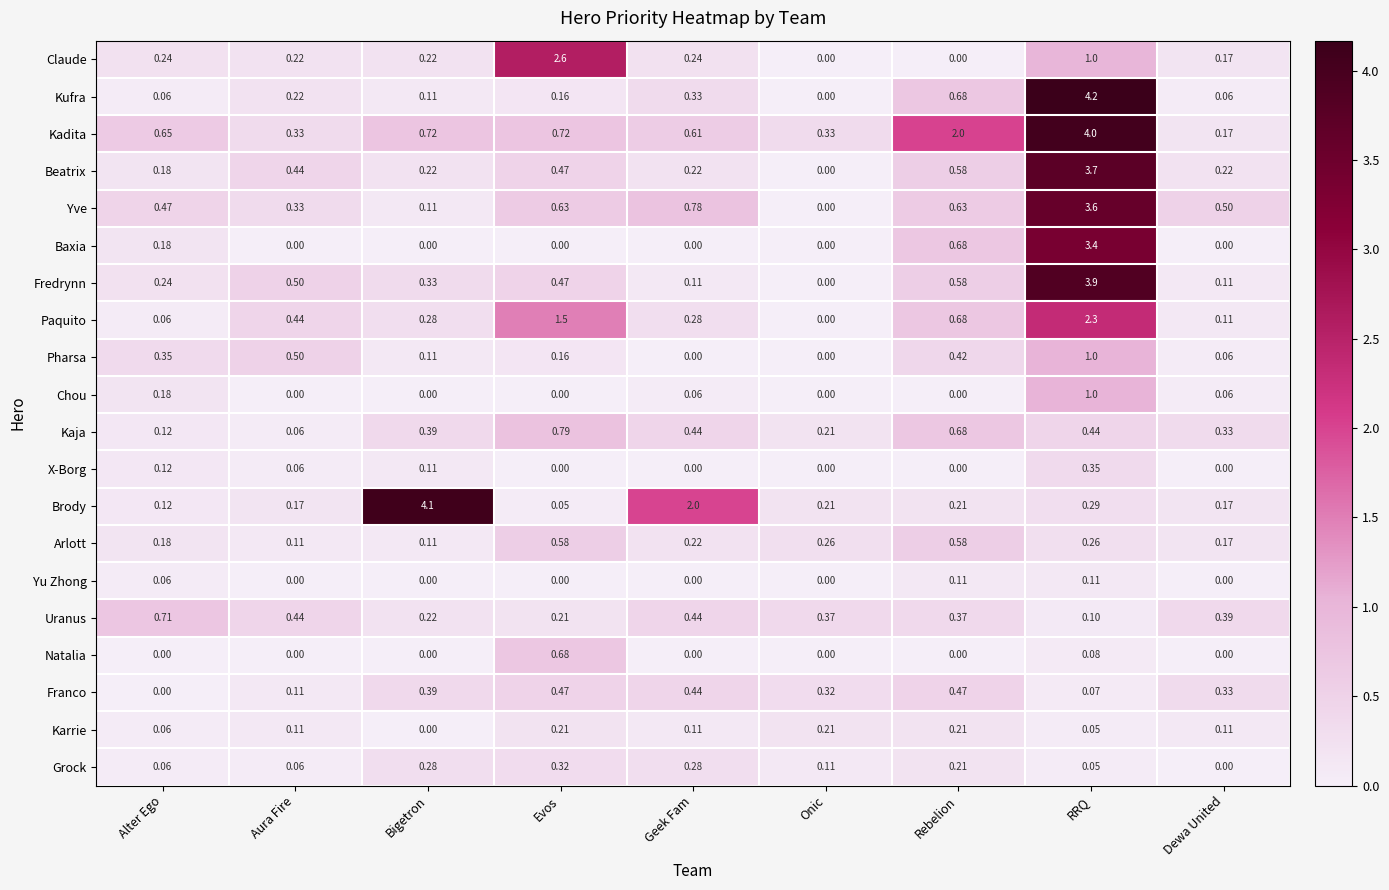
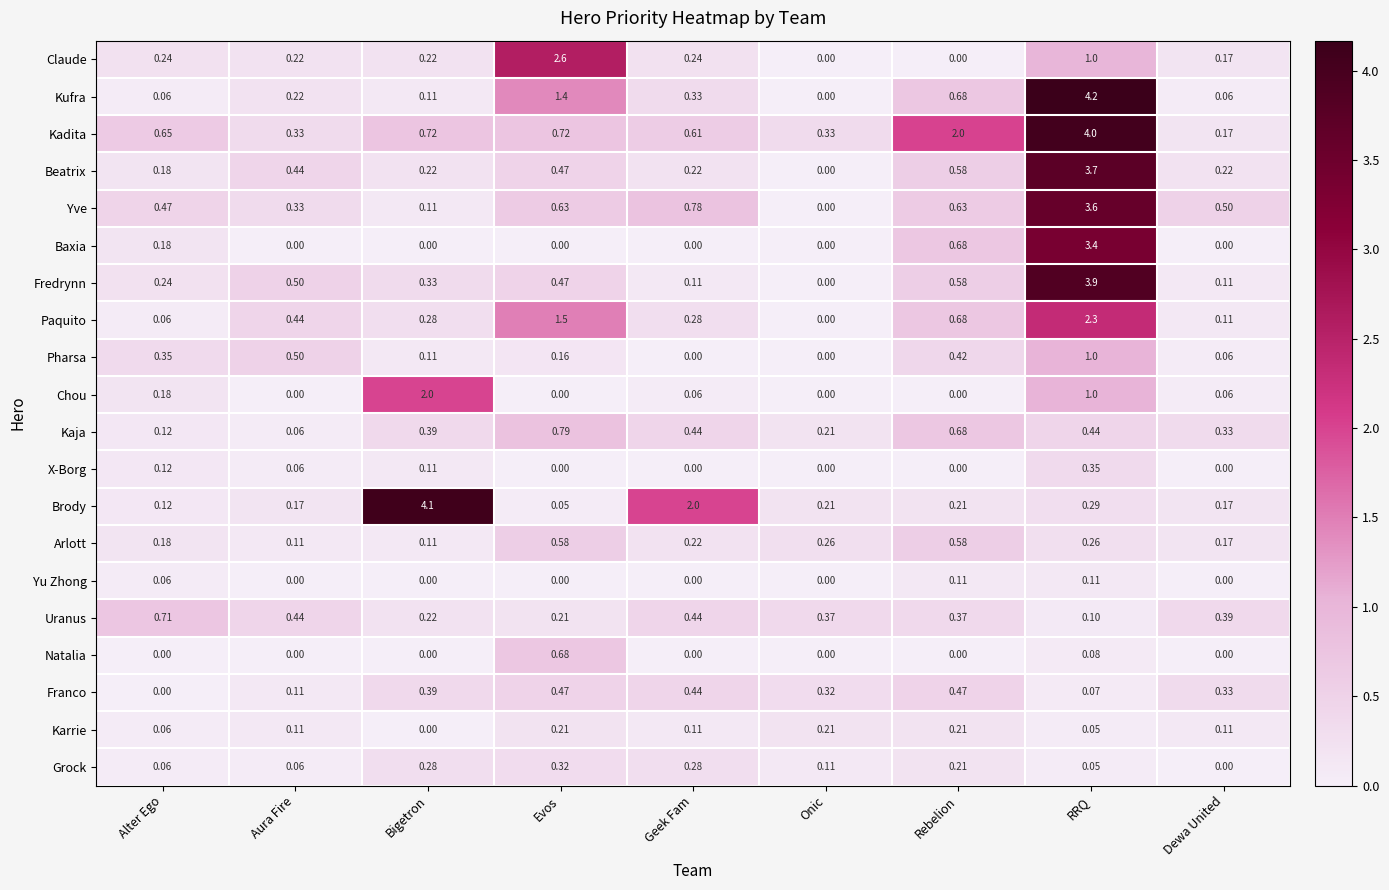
  {
    "Claude": {
      "Alter Ego": 0.24,
      "Aura Fire": 0.22,
      "Bigetron": 0.22,
      "Evos": 2.6,
      "Geek Fam": 0.24,
      "Onic": 0.00,
      "Rebelion": 0.00,
      "RRQ": 1.0,
      "Dewa United": 0.17
    },
    "Kufra": {
      "Alter Ego": 0.06,
      "Aura Fire": 0.22,
      "Bigetron": 0.11,
-     "Evos": 0.16,
+     "Evos": 1.4,
      "Geek Fam": 0.33,
      "Onic": 0.00,
      "Rebelion": 0.68,
      "RRQ": 4.2,
      "Dewa United": 0.06
    },
    "Kadita": {
      "Alter Ego": 0.65,
      "Aura Fire": 0.33,
      "Bigetron": 0.72,
      "Evos": 0.72,
      "Geek Fam": 0.61,
      "Onic": 0.33,
      "Rebelion": 2.0,
      "RRQ": 4.0,
      "Dewa United": 0.17
    },
    "Beatrix": {
      "Alter Ego": 0.18,
      "Aura Fire": 0.44,
      "Bigetron": 0.22,
      "Evos": 0.47,
      "Geek Fam": 0.22,
      "Onic": 0.00,
      "Rebelion": 0.58,
      "RRQ": 3.7,
      "Dewa United": 0.22
    },
    "Yve": {
      "Alter Ego": 0.47,
      "Aura Fire": 0.33,
      "Bigetron": 0.11,
      "Evos": 0.63,
      "Geek Fam": 0.78,
      "Onic": 0.00,
      "Rebelion": 0.63,
      "RRQ": 3.6,
      "Dewa United": 0.50
    },
    "Baxia": {
      "Alter Ego": 0.18,
      "Aura Fire": 0.00,
      "Bigetron": 0.00,
      "Evos": 0.00,
      "Geek Fam": 0.00,
      "Onic": 0.00,
      "Rebelion": 0.68,
      "RRQ": 3.4,
      "Dewa United": 0.00
    },
    "Fredrynn": {
      "Alter Ego": 0.24,
      "Aura Fire": 0.50,
      "Bigetron": 0.33,
      "Evos": 0.47,
      "Geek Fam": 0.11,
      "Onic": 0.00,
      "Rebelion": 0.58,
      "RRQ": 3.9,
      "Dewa United": 0.11
    },
    "Paquito": {
      "Alter Ego": 0.06,
      "Aura Fire": 0.44,
      "Bigetron": 0.28,
      "Evos": 1.5,
      "Geek Fam": 0.28,
      "Onic": 0.00,
      "Rebelion": 0.68,
      "RRQ": 2.3,
      "Dewa United": 0.11
    },
    "Pharsa": {
      "Alter Ego": 0.35,
      "Aura Fire": 0.50,
      "Bigetron": 0.11,
      "Evos": 0.16,
      "Geek Fam": 0.00,
      "Onic": 0.00,
      "Rebelion": 0.42,
      "RRQ": 1.0,
      "Dewa United": 0.06
    },
    "Chou": {
      "Alter Ego": 0.18,
      "Aura Fire": 0.00,
-     "Bigetron": 0.00,
+     "Bigetron": 2.0,
      "Evos": 0.00,
      "Geek Fam": 0.06,
      "Onic": 0.00,
      "Rebelion": 0.00,
      "RRQ": 1.0,
      "Dewa United": 0.06
    },
    "Kaja": {
      "Alter Ego": 0.12,
      "Aura Fire": 0.06,
      "Bigetron": 0.39,
      "Evos": 0.79,
      "Geek Fam": 0.44,
      "Onic": 0.21,
      "Rebelion": 0.68,
      "RRQ": 0.44,
      "Dewa United": 0.33
    },
    "X-Borg": {
      "Alter Ego": 0.12,
      "Aura Fire": 0.06,
      "Bigetron": 0.11,
      "Evos": 0.00,
      "Geek Fam": 0.00,
      "Onic": 0.00,
      "Rebelion": 0.00,
      "RRQ": 0.35,
      "Dewa United": 0.00
    },
    "Brody": {
      "Alter Ego": 0.12,
      "Aura Fire": 0.17,
      "Bigetron": 4.1,
      "Evos": 0.05,
      "Geek Fam": 2.0,
      "Onic": 0.21,
      "Rebelion": 0.21,
      "RRQ": 0.29,
      "Dewa United": 0.17
    },
    "Arlott": {
      "Alter Ego": 0.18,
      "Aura Fire": 0.11,
      "Bigetron": 0.11,
      "Evos": 0.58,
      "Geek Fam": 0.22,
      "Onic": 0.26,
      "Rebelion": 0.58,
      "RRQ": 0.26,
      "Dewa United": 0.17
    },
    "Yu Zhong": {
      "Alter Ego": 0.06,
      "Aura Fire": 0.00,
      "Bigetron": 0.00,
      "Evos": 0.00,
      "Geek Fam": 0.00,
      "Onic": 0.00,
      "Rebelion": 0.11,
      "RRQ": 0.11,
      "Dewa United": 0.00
    },
    "Uranus": {
      "Alter Ego": 0.71,
      "Aura Fire": 0.44,
      "Bigetron": 0.22,
      "Evos": 0.21,
      "Geek Fam": 0.44,
      "Onic": 0.37,
      "Rebelion": 0.37,
      "RRQ": 0.10,
      "Dewa United": 0.39
    },
    "Natalia": {
      "Alter Ego": 0.00,
      "Aura Fire": 0.00,
      "Bigetron": 0.00,
      "Evos": 0.68,
      "Geek Fam": 0.00,
      "Onic": 0.00,
      "Rebelion": 0.00,
      "RRQ": 0.08,
      "Dewa United": 0.00
    },
    "Franco": {
      "Alter Ego": 0.00,
      "Aura Fire": 0.11,
      "Bigetron": 0.39,
      "Evos": 0.47,
      "Geek Fam": 0.44,
      "Onic": 0.32,
      "Rebelion": 0.47,
      "RRQ": 0.07,
      "Dewa United": 0.33
    },
    "Karrie": {
      "Alter Ego": 0.06,
      "Aura Fire": 0.11,
      "Bigetron": 0.00,
      "Evos": 0.21,
      "Geek Fam": 0.11,
      "Onic": 0.21,
      "Rebelion": 0.21,
      "RRQ": 0.05,
      "Dewa United": 0.11
    },
    "Grock": {
      "Alter Ego": 0.06,
      "Aura Fire": 0.06,
      "Bigetron": 0.28,
      "Evos": 0.32,
      "Geek Fam": 0.28,
      "Onic": 0.11,
      "Rebelion": 0.21,
      "RRQ": 0.05,
      "Dewa United": 0.00
    }
  }
